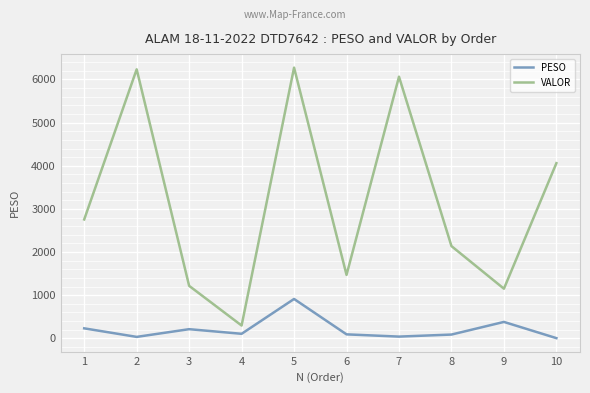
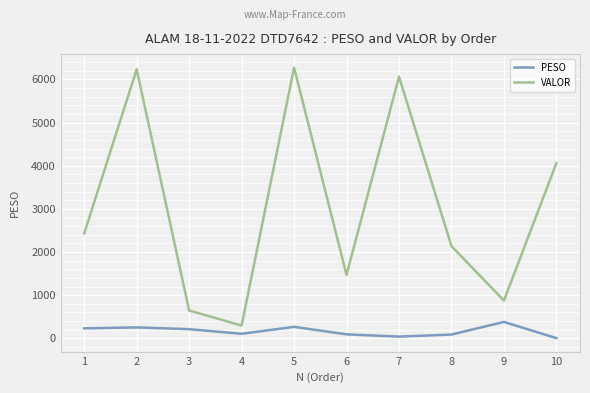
  {
    "PESO": {
      "1": 200,
-     "2": 0,
+     "2": 300,
      "3": 200,
      "4": 100,
-     "5": 900,
+     "5": 300,
      "6": 100,
      "7": 0,
      "8": 100,
      "9": 400,
      "10": 0
    },
    "VALOR": {
-     "1": 2800,
+     "1": 2400,
      "2": 6200,
-     "3": 1200,
+     "3": 600,
      "4": 300,
      "5": 6300,
      "6": 1500,
      "7": 6100,
      "8": 2100,
-     "9": 1100,
+     "9": 900,
      "10": 4100
    }
  }
